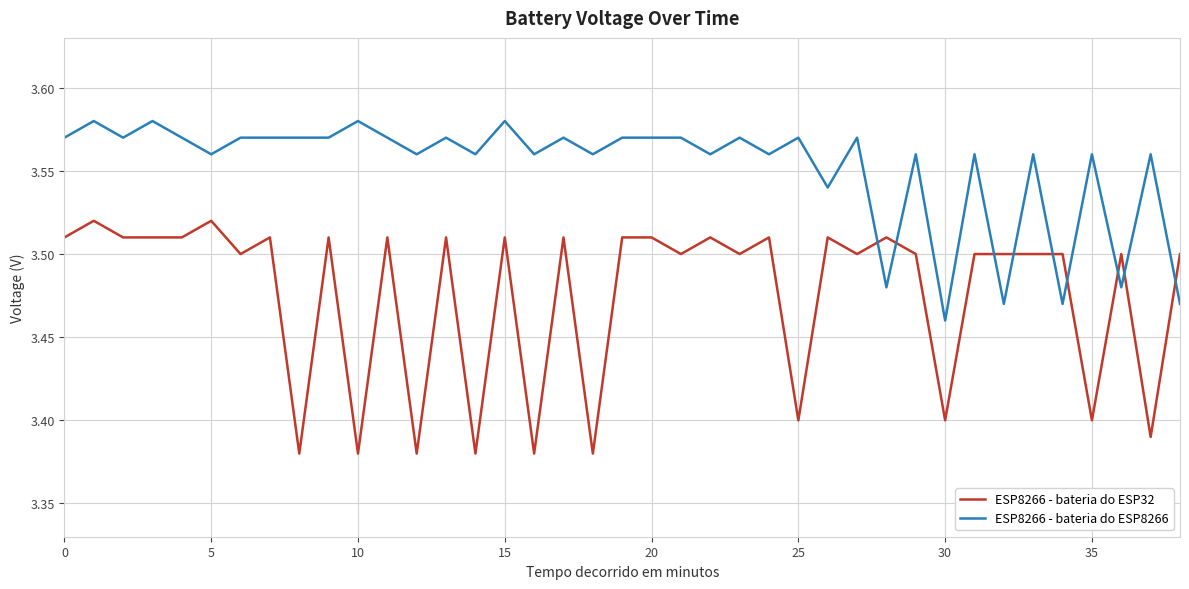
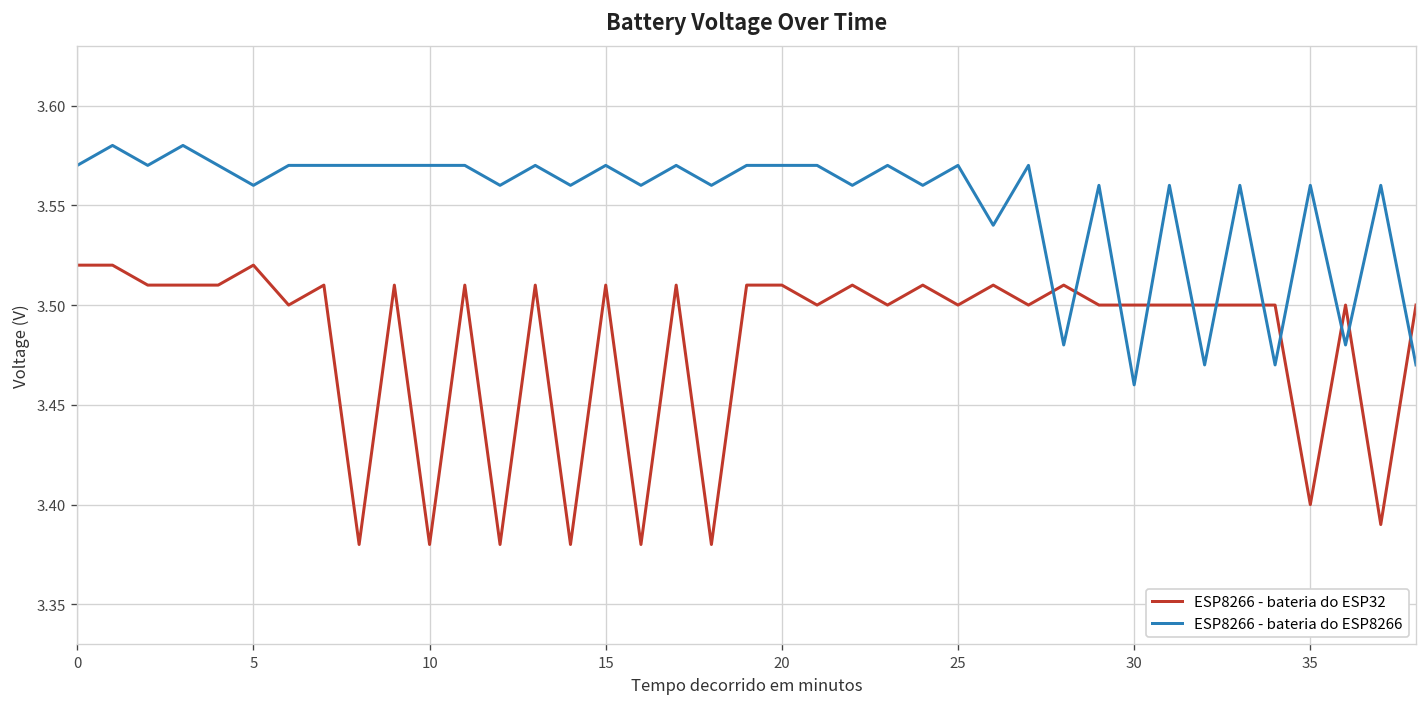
  {
    "ESP8266 - bateria do ESP32": {
-     "0": 3.51,
+     "0": 3.52,
      "5": 3.52,
      "10": 3.38,
      "15": 3.51,
      "20": 3.51,
-     "25": 3.4,
-     "30": 3.4,
+     "25": 3.5,
+     "30": 3.5,
      "35": 3.40
    },
    "ESP8266 - bateria do ESP8266": {
      "0": 3.57,
      "5": 3.56,
-     "10": 3.58,
-     "15": 3.58,
+     "10": 3.57,
+     "15": 3.57,
      "20": 3.57,
      "25": 3.57,
      "30": 3.46,
      "35": 3.56
    }
  }
